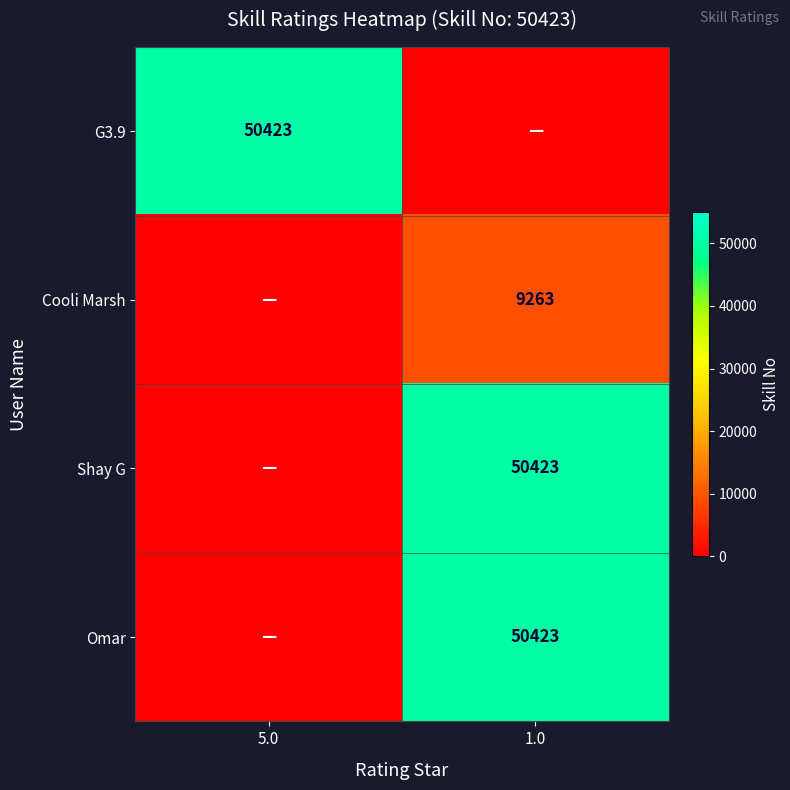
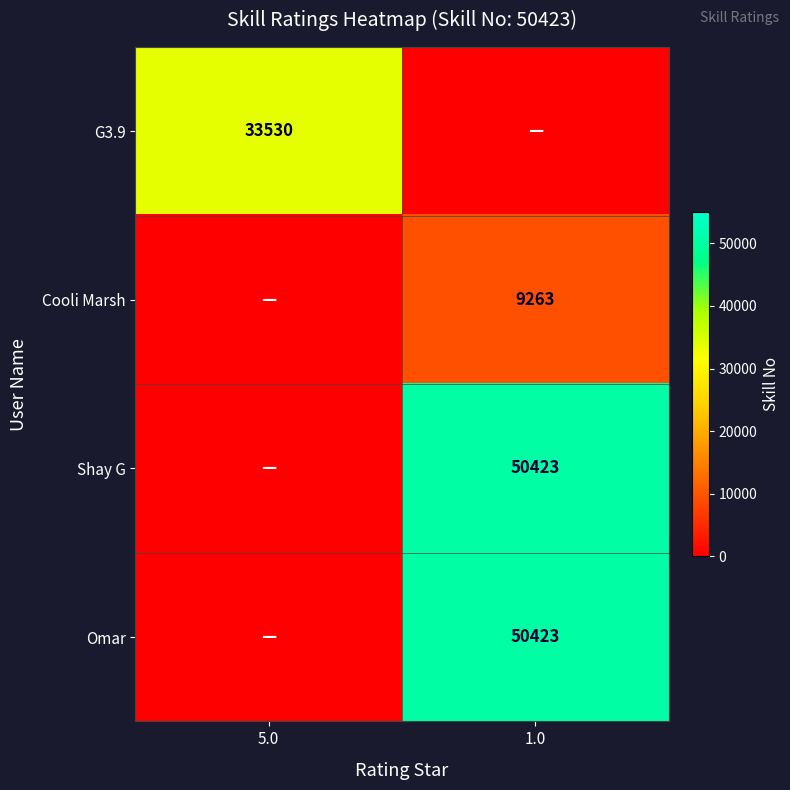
  {
    "G3.9": {
-     "5.0": 50423
+     "5.0": 33530
    },
    "Cooli Marsh": {
      "1.0": 9263
    },
    "Shay G": {
      "1.0": 50423
    },
    "Omar": {
      "1.0": 50423
    }
  }
